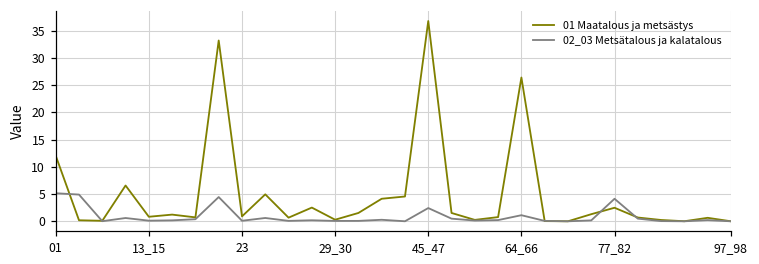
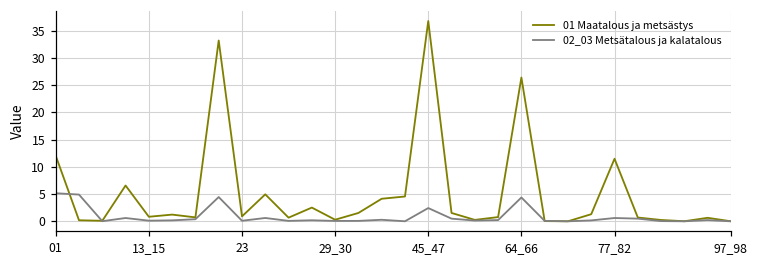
  {
    "01 Maatalous ja metsästys": {
      "01": 12,
      "13_15": 1,
      "23": 1,
      "45_47": 37,
      "64_66": 26,
-     "77_82": 2
+     "77_82": 11
    },
    "02_03 Metsätalous ja kalatalous": {
      "01": 5,
      "13_15": 0,
      "23": 0,
      "45_47": 2,
-     "64_66": 1,
-     "77_82": 4
+     "64_66": 4,
+     "77_82": 1
    }
  }
